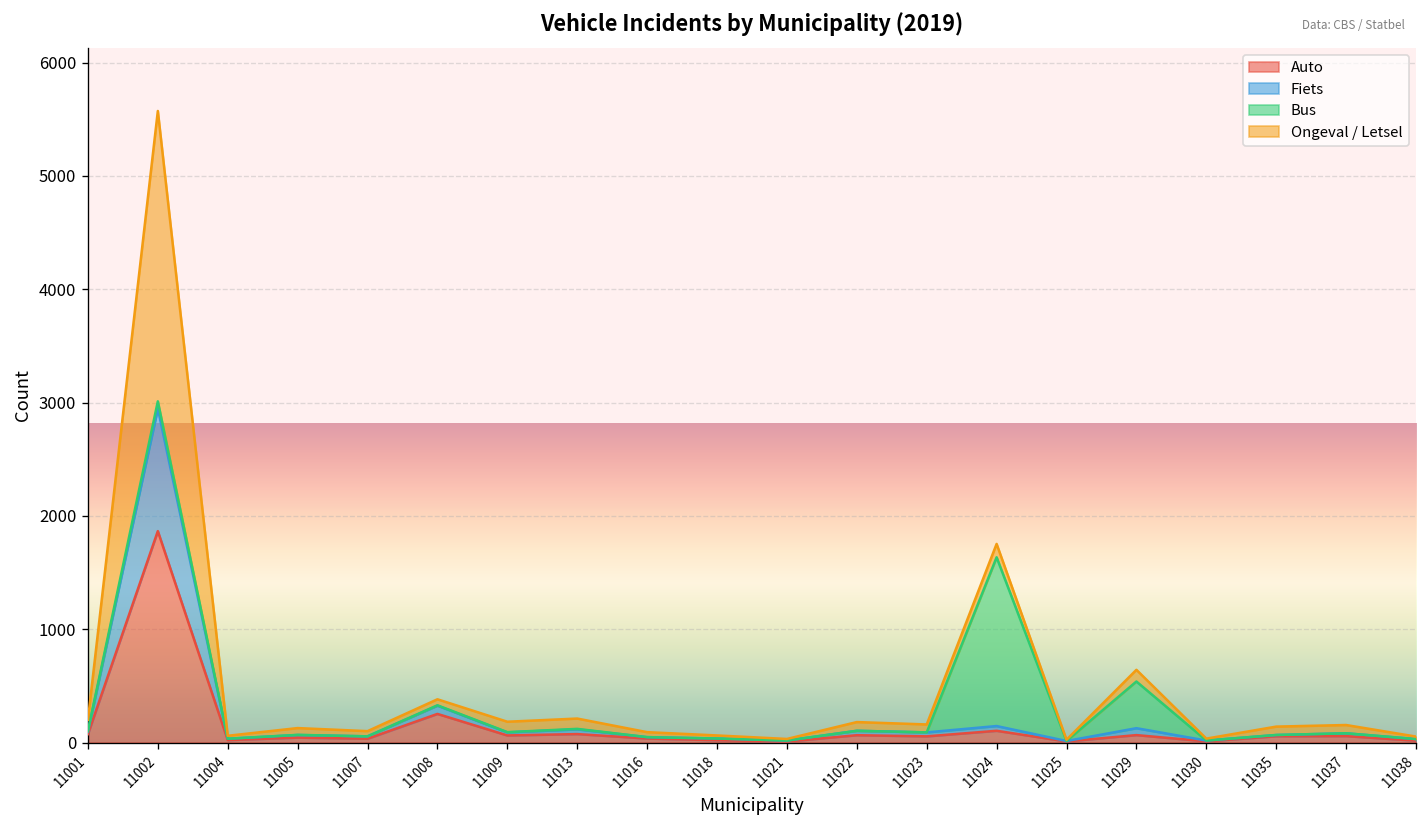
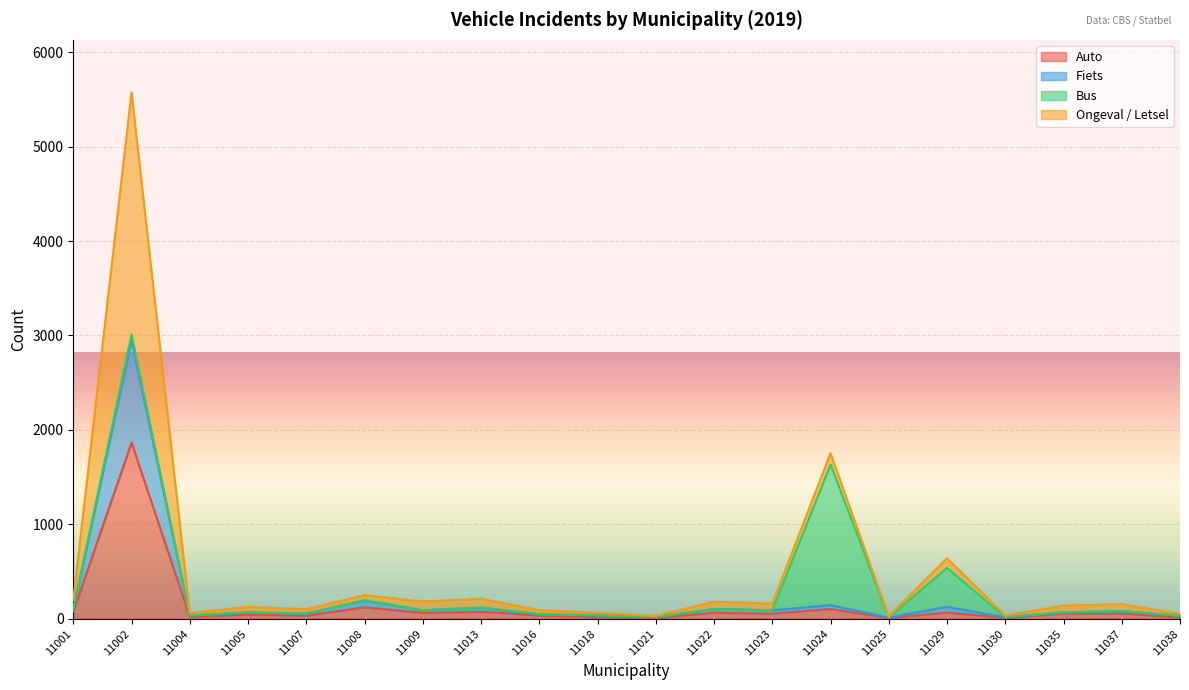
  {
    "Auto": {
      "11002": 1900,
-     "11008": 300,
+     "11008": 100,
      "11009": 100,
      "11013": 100,
      "11022": 100,
      "11023": 100,
      "11024": 100,
      "11029": 100
    },
    "Fiets": {
      "11002": 1100,
      "11024": 0,
      "11029": 100
    },
    "Bus": {
      "11002": 100,
      "11024": 1500,
      "11029": 400
    },
    "Ongeval / Letsel": {
      "11001": 100,
      "11002": 2600,
      "11005": 100,
      "11007": 0,
      "11008": 100,
      "11009": 100,
      "11013": 100,
      "11016": 0,
      "11022": 100,
      "11023": 100,
      "11024": 100,
      "11029": 100,
      "11035": 100,
      "11037": 100
    }
  }
